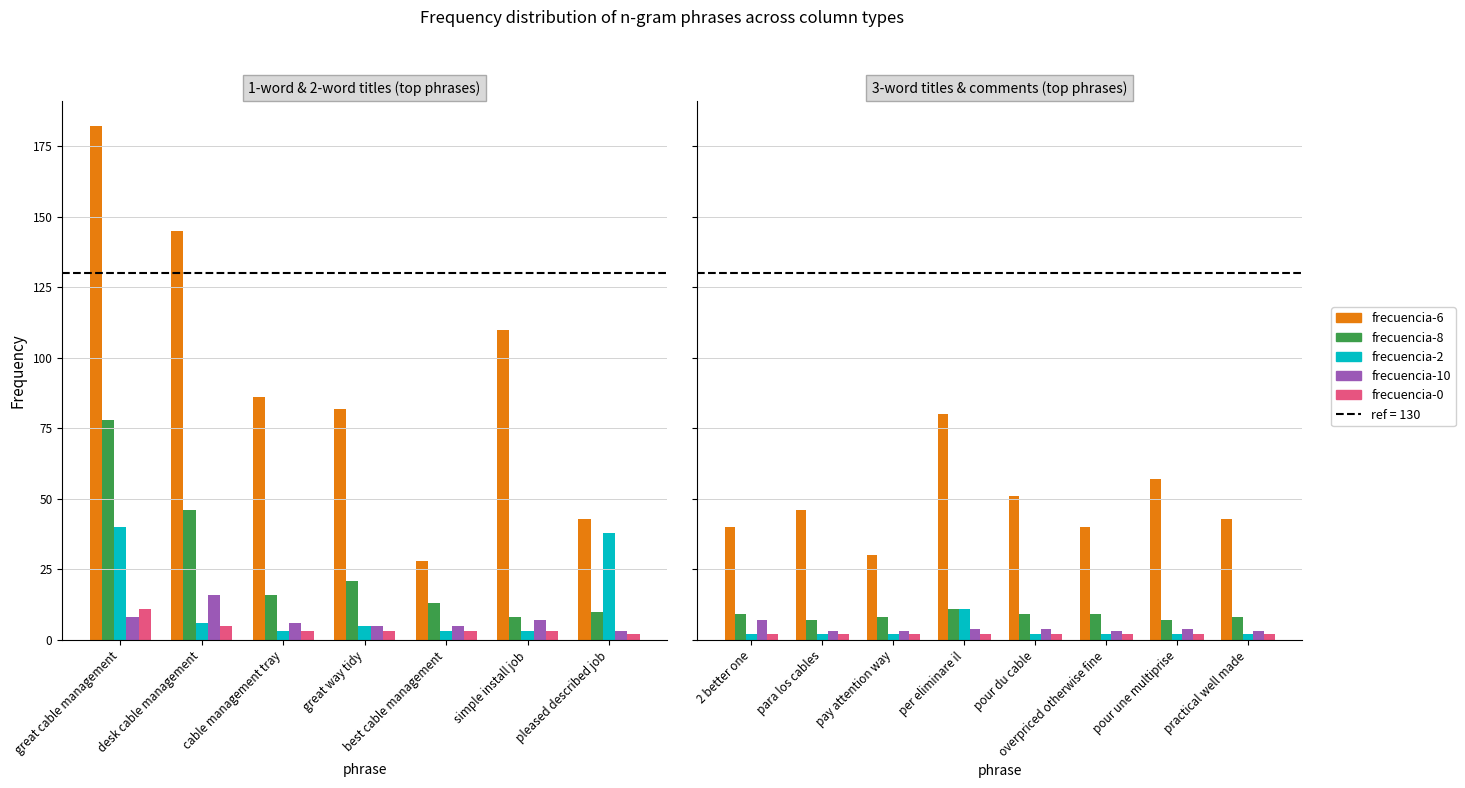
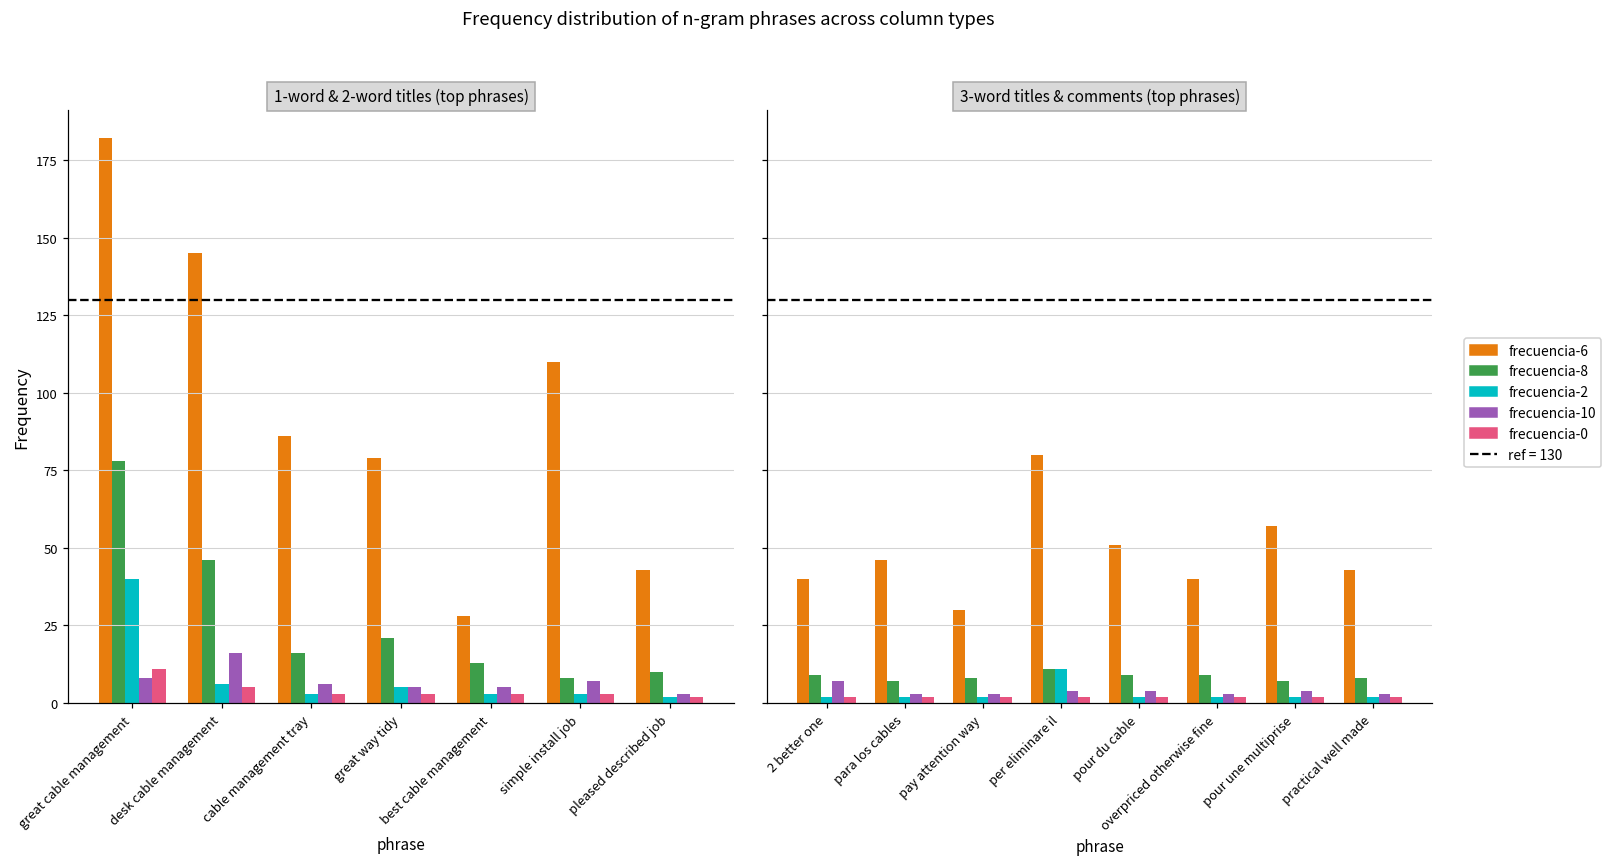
  {
    "1-word & 2-word titles (top phrases)": {
      "frecuencia-6": {
        "great cable management": 182,
        "desk cable management": 145,
        "cable management tray": 86,
-       "great way tidy": 82,
+       "great way tidy": 79,
        "best cable management": 28,
        "simple install job": 110,
        "pleased described job": 43
      },
      "frecuencia-8": {
        "great cable management": 78,
        "desk cable management": 46,
        "cable management tray": 16,
        "great way tidy": 21,
        "best cable management": 13,
        "simple install job": 8,
        "pleased described job": 10
      },
      "frecuencia-2": {
        "great cable management": 40,
        "desk cable management": 6,
        "cable management tray": 3,
        "great way tidy": 5,
        "best cable management": 3,
        "simple install job": 3,
-       "pleased described job": 38
+       "pleased described job": 2
      },
      "frecuencia-10": {
        "great cable management": 8,
        "desk cable management": 16,
        "cable management tray": 6,
        "great way tidy": 5,
        "best cable management": 5,
        "simple install job": 7,
        "pleased described job": 3
      },
      "frecuencia-0": {
        "great cable management": 11,
        "desk cable management": 5,
        "cable management tray": 3,
        "great way tidy": 3,
        "best cable management": 3,
        "simple install job": 3,
        "pleased described job": 2
      }
    }
  }
